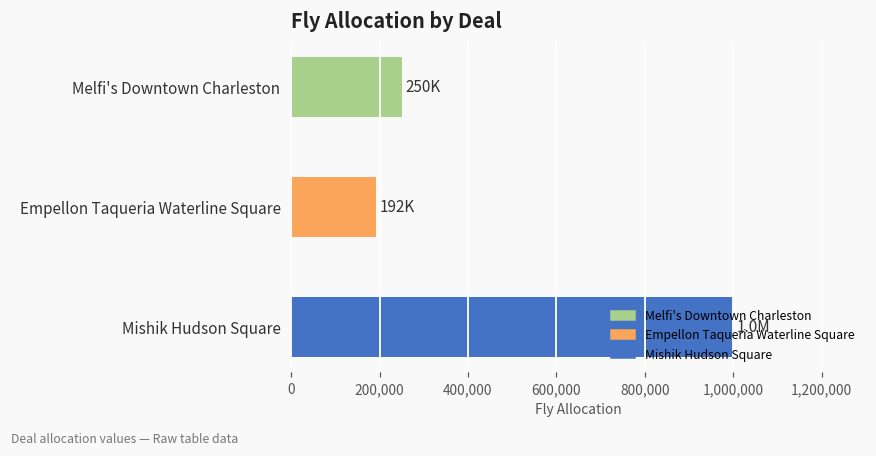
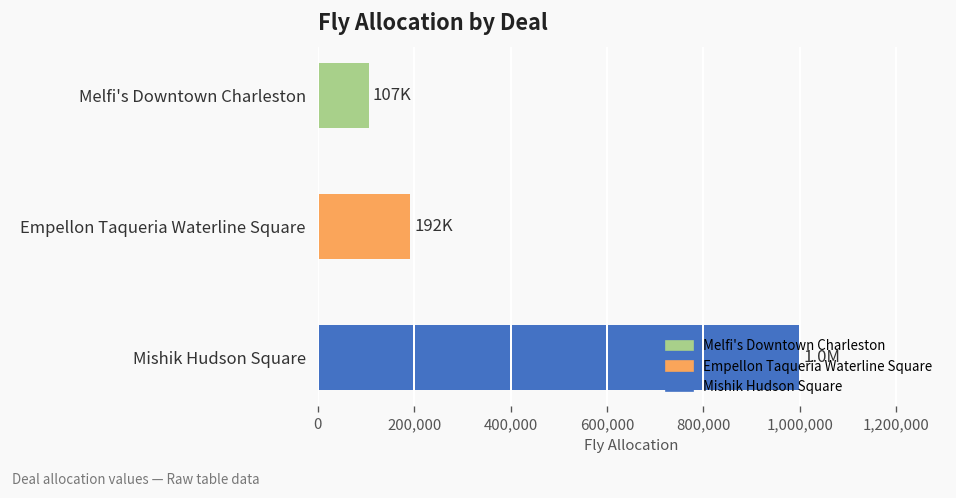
  {
-   "Melfi's Downtown Charleston": "250K",
+   "Melfi's Downtown Charleston": "107K",
    "Empellon Taqueria Waterline Square": "192K",
    "Mishik Hudson Square": "1.0M"
  }
